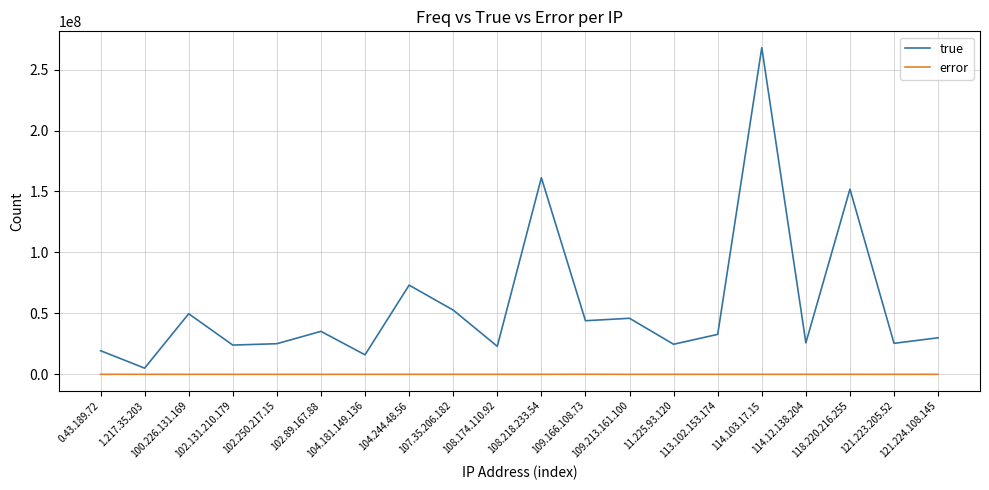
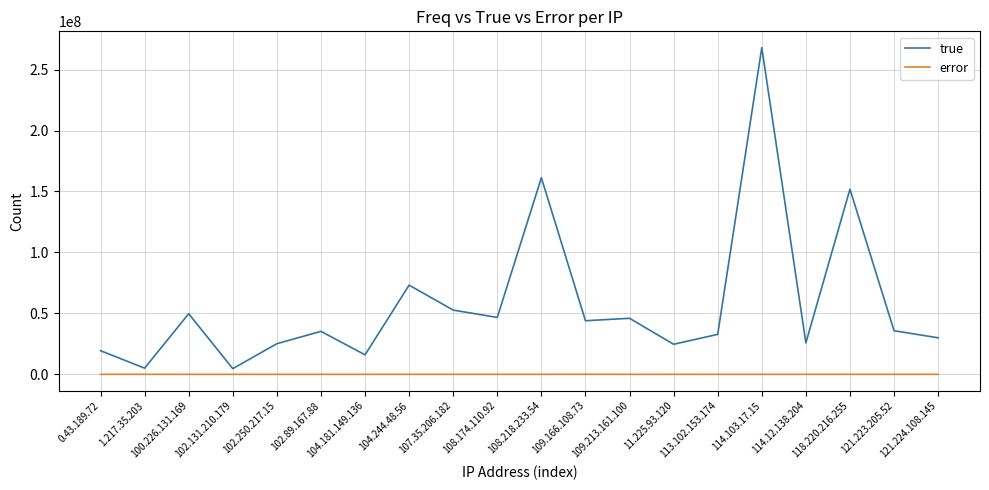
  {
    "true": {
      "0.43.189.72": 19000000,
      "1.217.35.203": 5000000,
      "100.226.131.169": 50000000,
-     "102.131.210.179": 24000000,
+     "102.131.210.179": 5000000,
      "102.250.217.15": 25000000,
      "102.89.167.88": 35000000,
      "104.181.149.136": 16000000,
      "104.244.48.56": 73000000,
      "107.35.206.182": 53000000,
-     "108.174.110.92": 23000000,
+     "108.174.110.92": 47000000,
      "108.218.233.54": 161000000,
      "109.166.108.73": 44000000,
      "109.213.161.100": 46000000,
      "11.225.93.120": 25000000,
      "113.102.153.174": 33000000,
      "114.103.17.15": 268000000,
      "114.12.138.204": 26000000,
      "118.220.216.255": 152000000,
-     "121.223.205.52": 25000000,
+     "121.223.205.52": 36000000,
      "121.224.108.145": 30000000
    },
    "error": {
      "0.43.189.72": 0,
      "1.217.35.203": 0,
      "100.226.131.169": 0,
      "102.131.210.179": 0,
      "102.250.217.15": 0,
      "102.89.167.88": 0,
      "104.181.149.136": 0,
      "104.244.48.56": 0,
      "107.35.206.182": 0,
      "108.174.110.92": 0,
      "108.218.233.54": 0,
      "109.166.108.73": 0,
      "109.213.161.100": 0,
      "11.225.93.120": 0,
      "113.102.153.174": 0,
      "114.103.17.15": 0,
      "114.12.138.204": 0,
      "118.220.216.255": 0,
      "121.223.205.52": 0,
      "121.224.108.145": 0
    }
  }
